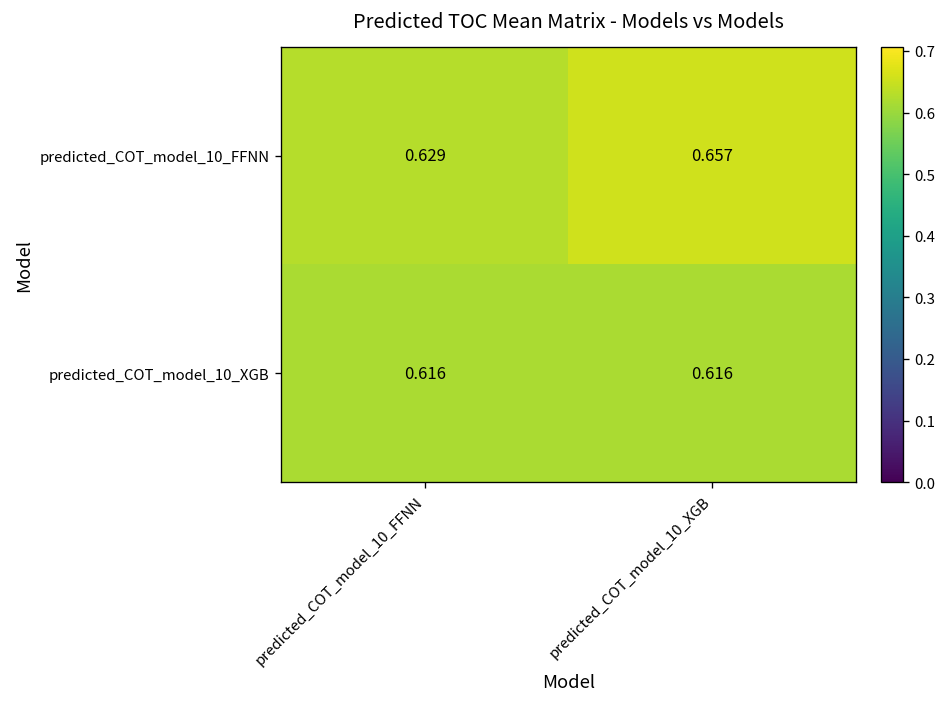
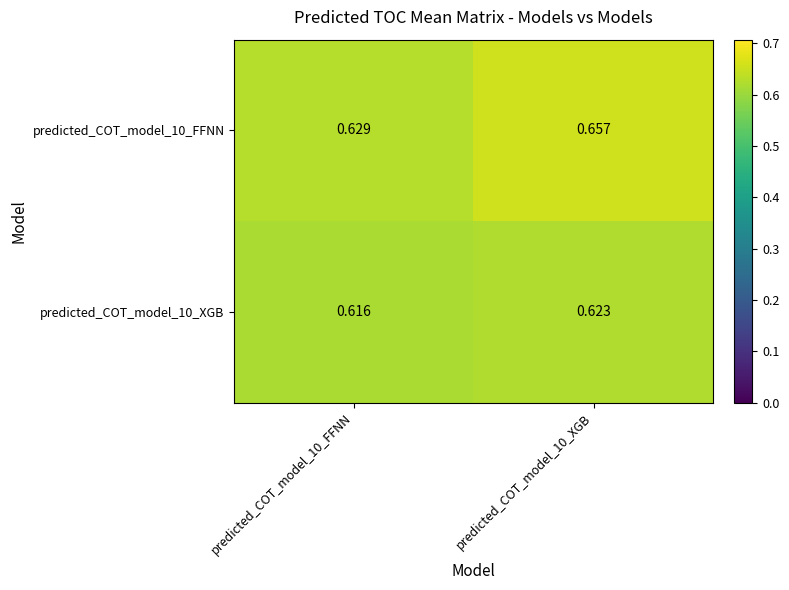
  {
    "predicted_COT_model_10_FFNN": {
      "predicted_COT_model_10_FFNN": 0.629,
      "predicted_COT_model_10_XGB": 0.657
    },
    "predicted_COT_model_10_XGB": {
      "predicted_COT_model_10_FFNN": 0.616,
-     "predicted_COT_model_10_XGB": 0.616
+     "predicted_COT_model_10_XGB": 0.623
    }
  }
